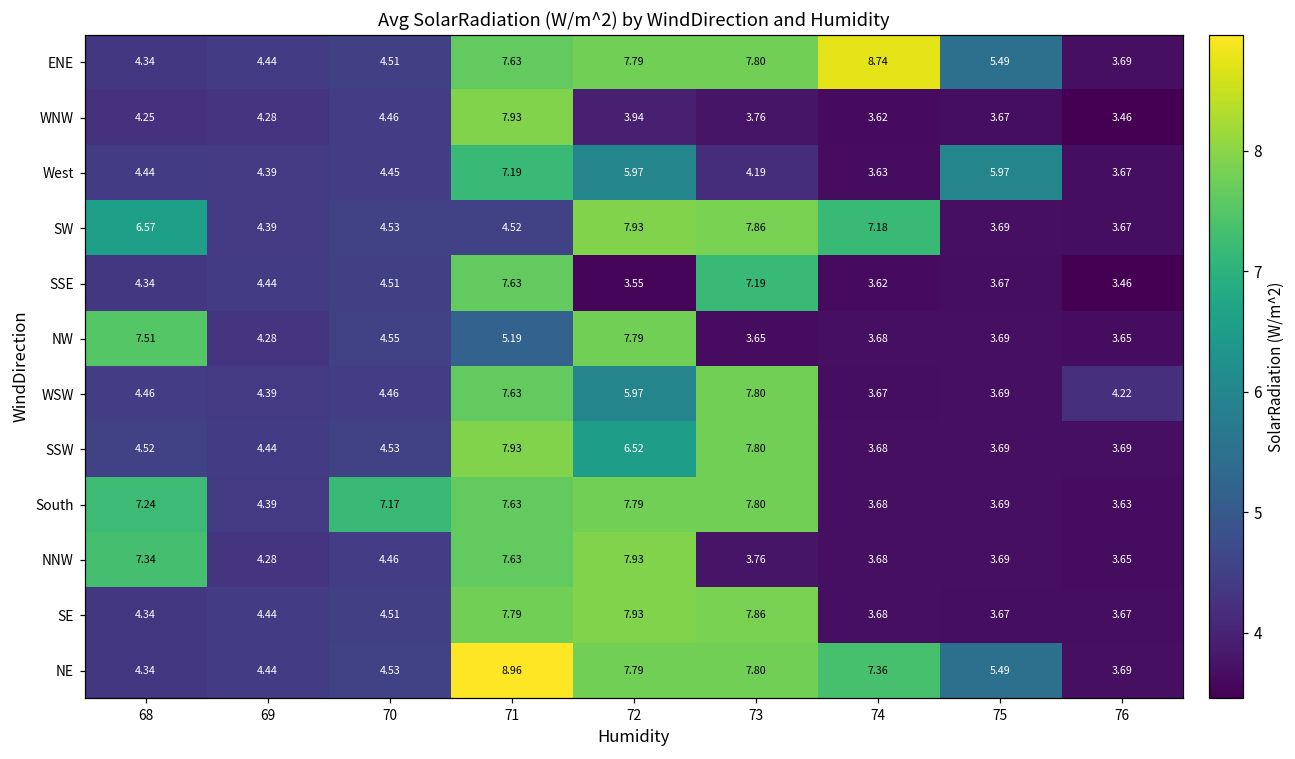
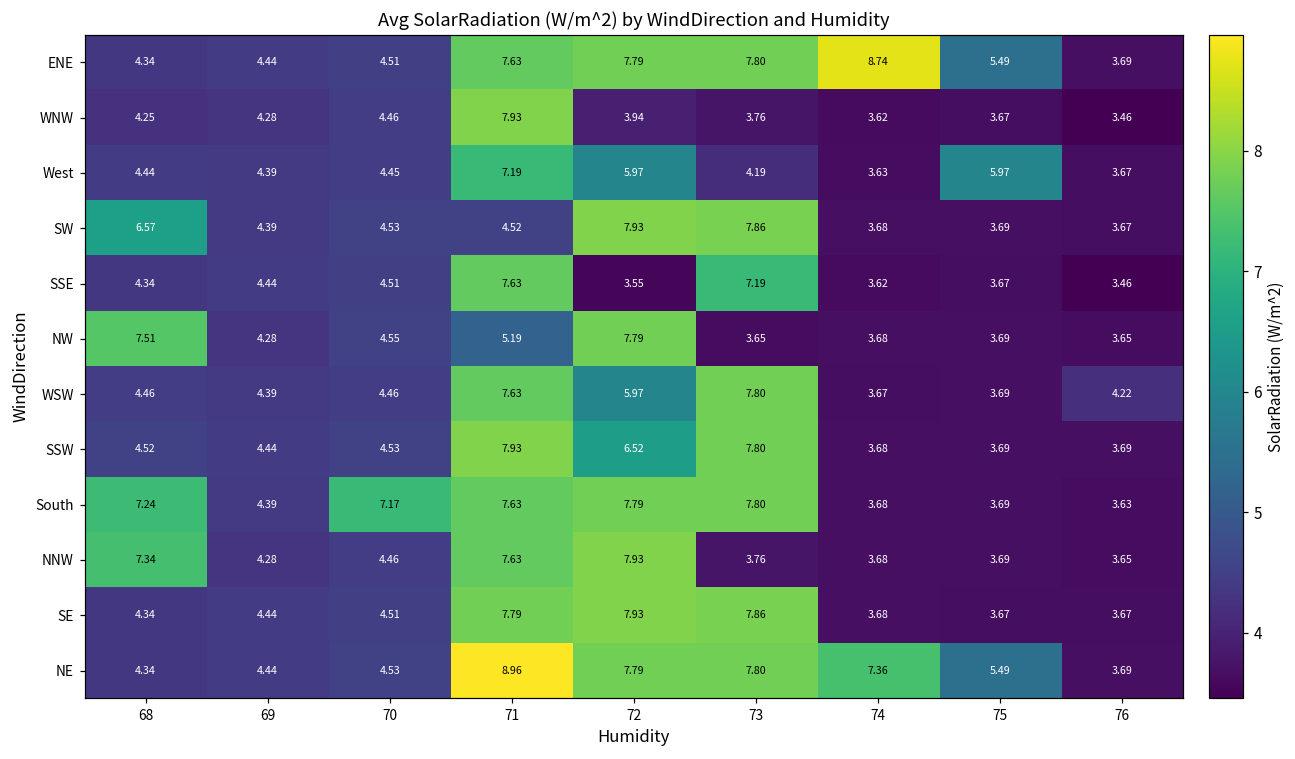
  {
    "ENE": {
      "68": 4.34,
      "69": 4.44,
      "70": 4.51,
      "71": 7.63,
      "72": 7.79,
      "73": 7.80,
      "74": 8.74,
      "75": 5.49,
      "76": 3.69
    },
    "WNW": {
      "68": 4.25,
      "69": 4.28,
      "70": 4.46,
      "71": 7.93,
      "72": 3.94,
      "73": 3.76,
      "74": 3.62,
      "75": 3.67,
      "76": 3.46
    },
    "West": {
      "68": 4.44,
      "69": 4.39,
      "70": 4.45,
      "71": 7.19,
      "72": 5.97,
      "73": 4.19,
      "74": 3.63,
      "75": 5.97,
      "76": 3.67
    },
    "SW": {
      "68": 6.57,
      "69": 4.39,
      "70": 4.53,
      "71": 4.52,
      "72": 7.93,
      "73": 7.86,
-     "74": 7.18,
+     "74": 3.68,
      "75": 3.69,
      "76": 3.67
    },
    "SSE": {
      "68": 4.34,
      "69": 4.44,
      "70": 4.51,
      "71": 7.63,
      "72": 3.55,
      "73": 7.19,
      "74": 3.62,
      "75": 3.67,
      "76": 3.46
    },
    "NW": {
      "68": 7.51,
      "69": 4.28,
      "70": 4.55,
      "71": 5.19,
      "72": 7.79,
      "73": 3.65,
      "74": 3.68,
      "75": 3.69,
      "76": 3.65
    },
    "WSW": {
      "68": 4.46,
      "69": 4.39,
      "70": 4.46,
      "71": 7.63,
      "72": 5.97,
      "73": 7.80,
      "74": 3.67,
      "75": 3.69,
      "76": 4.22
    },
    "SSW": {
      "68": 4.52,
      "69": 4.44,
      "70": 4.53,
      "71": 7.93,
      "72": 6.52,
      "73": 7.80,
      "74": 3.68,
      "75": 3.69,
      "76": 3.69
    },
    "South": {
      "68": 7.24,
      "69": 4.39,
      "70": 7.17,
      "71": 7.63,
      "72": 7.79,
      "73": 7.80,
      "74": 3.68,
      "75": 3.69,
      "76": 3.63
    },
    "NNW": {
      "68": 7.34,
      "69": 4.28,
      "70": 4.46,
      "71": 7.63,
      "72": 7.93,
      "73": 3.76,
      "74": 3.68,
      "75": 3.69,
      "76": 3.65
    },
    "SE": {
      "68": 4.34,
      "69": 4.44,
      "70": 4.51,
      "71": 7.79,
      "72": 7.93,
      "73": 7.86,
      "74": 3.68,
      "75": 3.67,
      "76": 3.67
    },
    "NE": {
      "68": 4.34,
      "69": 4.44,
      "70": 4.53,
      "71": 8.96,
      "72": 7.79,
      "73": 7.80,
      "74": 7.36,
      "75": 5.49,
      "76": 3.69
    }
  }
